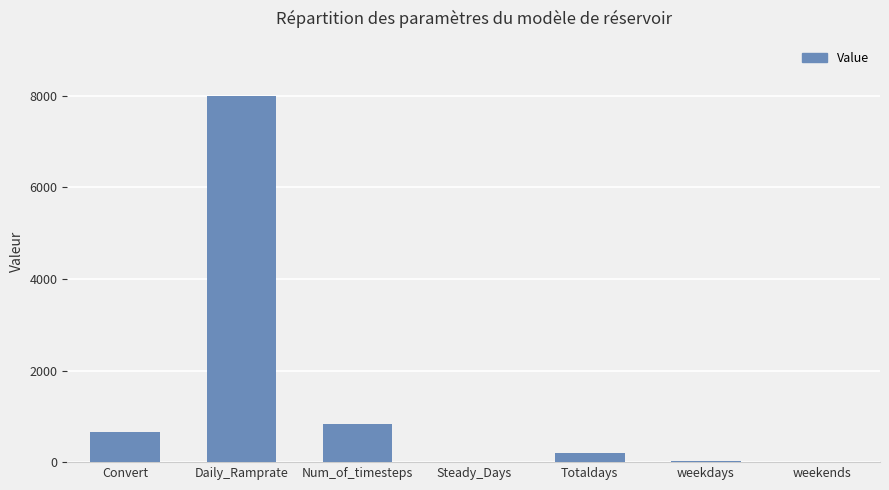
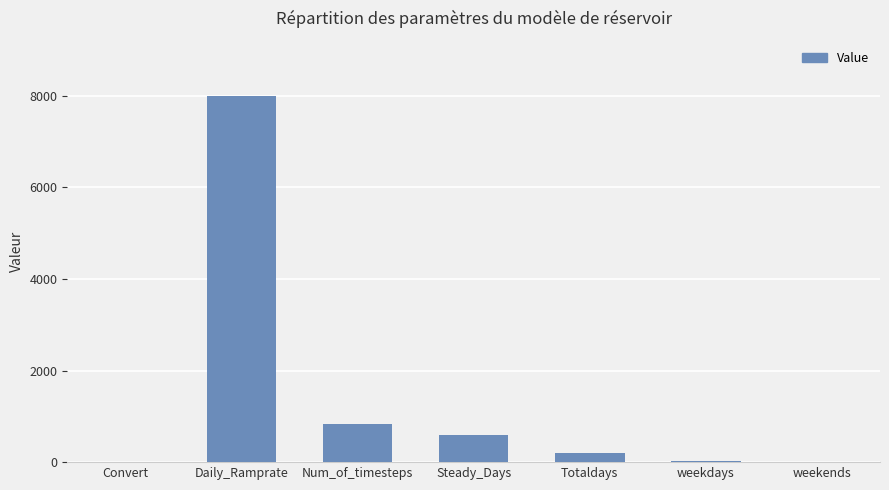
  {
-   "Convert": 700,
+   "Convert": 0,
    "Daily_Ramprate": 8000,
    "Num_of_timesteps": 800,
-   "Steady_Days": 0,
+   "Steady_Days": 600,
    "Totaldays": 200
  }
